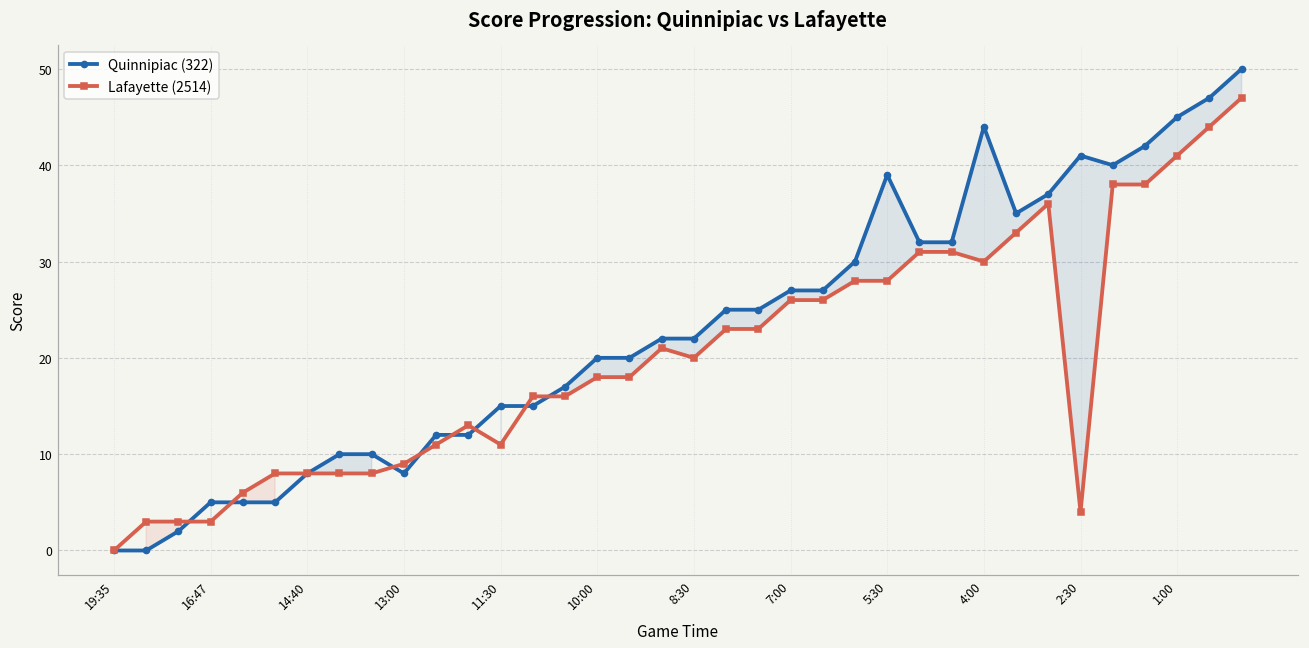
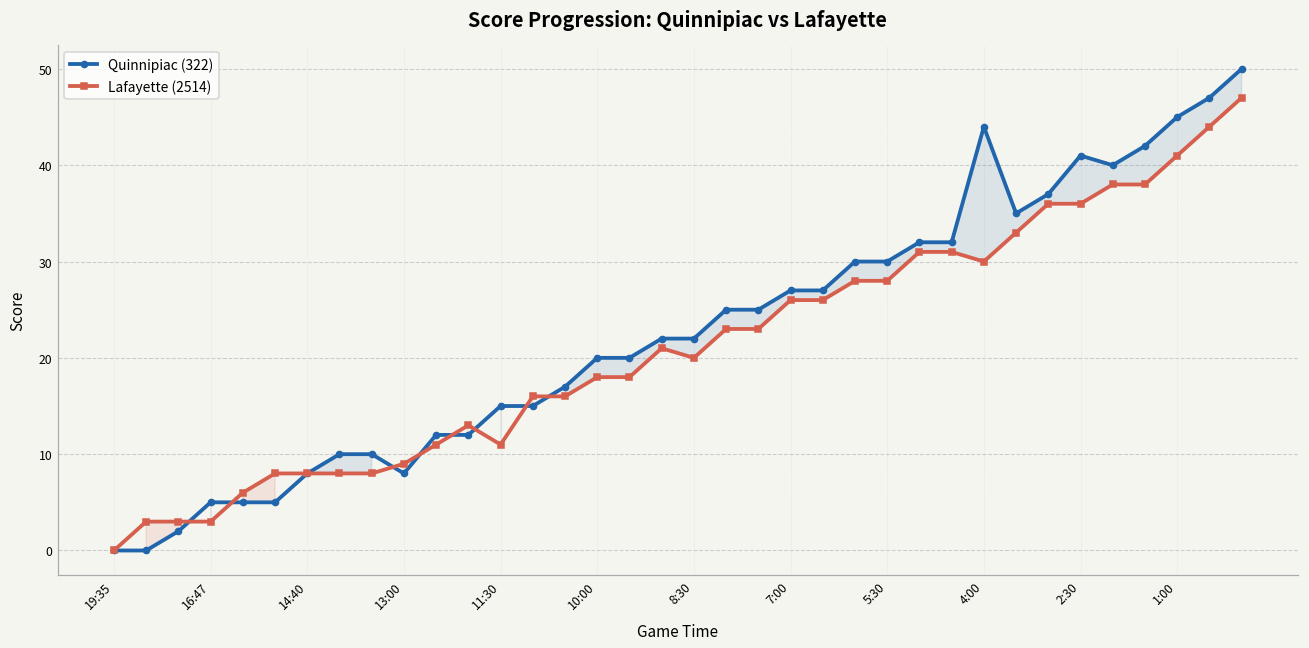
  {
    "Quinnipiac (322)": {
      "16:47": 5,
      "13:00": 8,
      "11:30": 15,
      "10:00": 20,
      "8:30": 22,
      "7:00": 27,
-     "5:30": 39,
+     "5:30": 30,
      "4:00": 44,
      "2:30": 41,
      "1:00": 45
    },
    "Lafayette (2514)": {
      "16:47": 3,
      "13:00": 9,
      "11:30": 11,
      "10:00": 18,
      "8:30": 20,
      "7:00": 26,
      "5:30": 28,
      "4:00": 30,
-     "2:30": 4,
+     "2:30": 36,
      "1:00": 41
    }
  }
